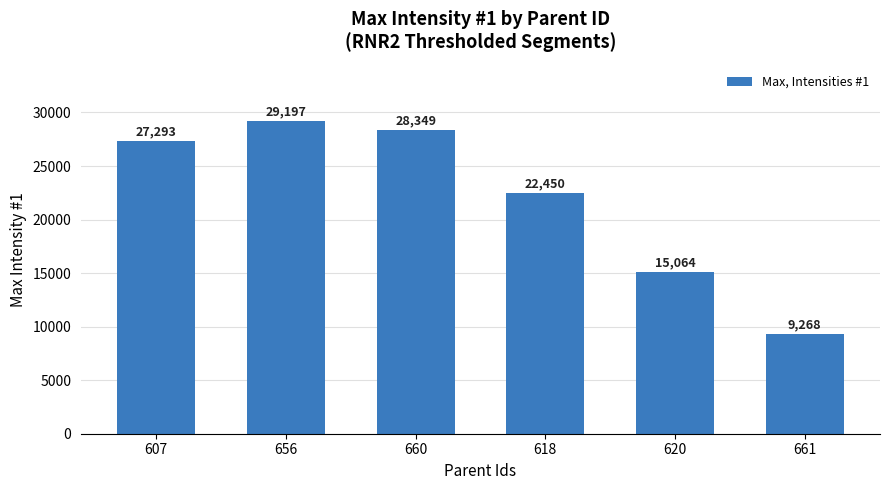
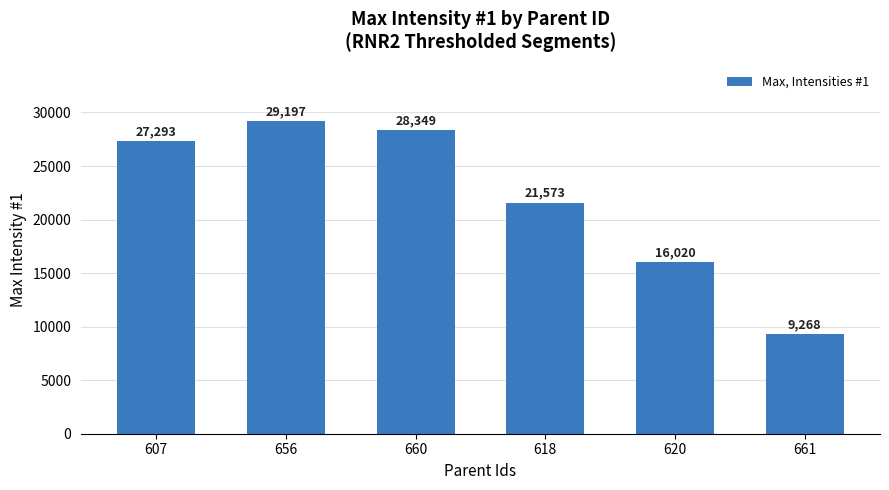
  {
    "607": "27,293",
    "656": "29,197",
    "660": "28,349",
-   "618": "22,450",
-   "620": "15,064",
+   "618": "21,573",
+   "620": "16,020",
    "661": "9,268"
  }
